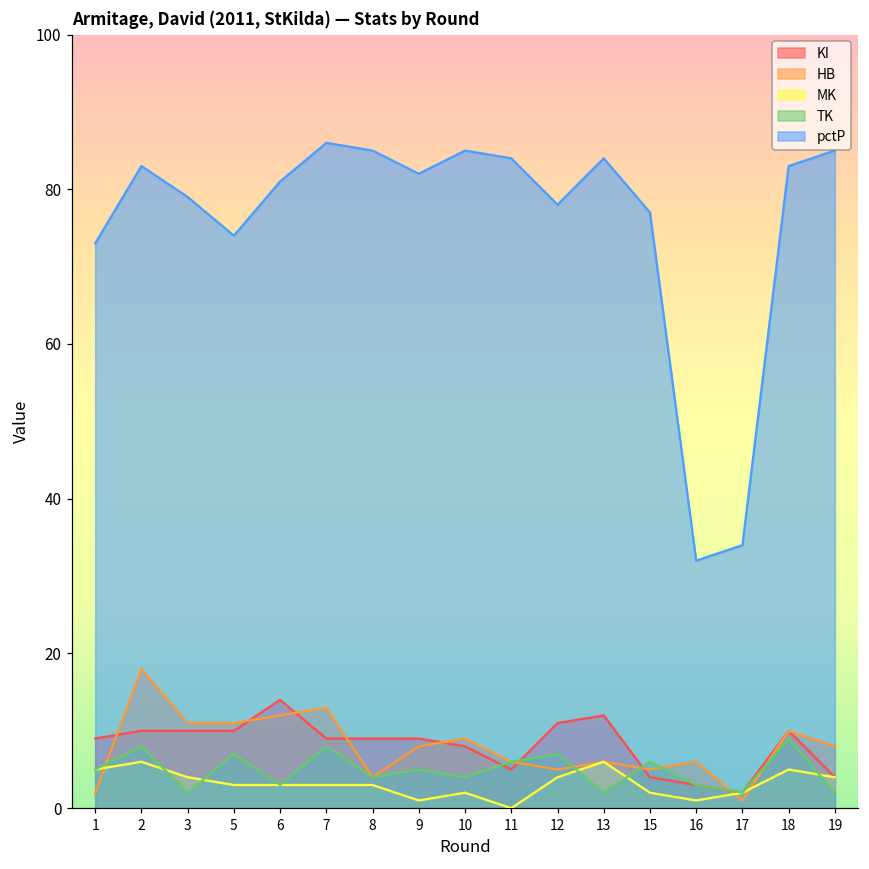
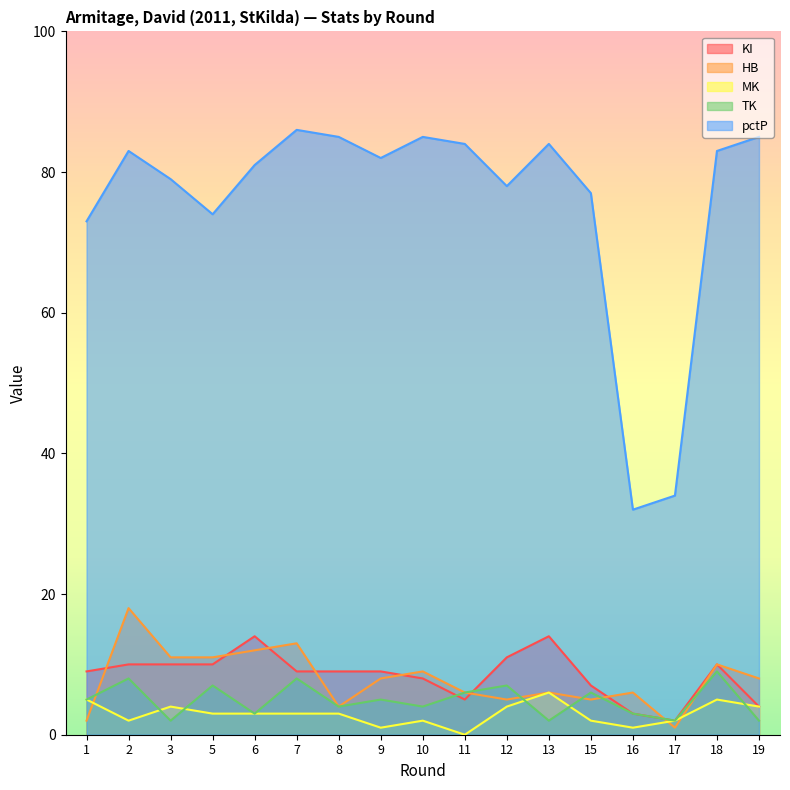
  {
    "KI": {
      "1": 9,
      "2": 10,
      "3": 10,
      "5": 10,
      "6": 14,
      "7": 9,
      "8": 9,
      "9": 9,
      "10": 8,
      "11": 5,
      "12": 11,
-     "13": 12,
-     "15": 4
+     "13": 14,
+     "15": 7
    },
    "HB": {
      "1": 2,
      "2": 18,
      "3": 11,
      "5": 11,
      "6": 12,
      "7": 13,
      "9": 8,
      "10": 9,
      "12": 5,
      "15": 5,
      "16": 6,
      "17": 1,
      "19": 8
    },
    "MK": {
-     "2": 6,
+     "2": 2,
      "3": 4,
      "5": 3,
      "7": 3,
      "8": 3,
      "9": 1,
      "10": 2,
      "11": 0,
      "12": 4,
      "15": 2,
      "16": 1,
      "18": 5
    },
    "TK": {
      "2": 8,
      "3": 2,
      "5": 7,
      "7": 8,
      "9": 5,
      "10": 4,
      "12": 7,
      "13": 2,
      "15": 6,
      "18": 9,
      "19": 2
    },
    "pctP": {
      "1": 73,
      "2": 83,
      "3": 79,
      "5": 74,
      "6": 81,
      "7": 86,
      "8": 85,
      "9": 82,
      "10": 85,
      "11": 84,
      "12": 78,
      "13": 84,
      "15": 77,
      "16": 32,
      "17": 34,
      "18": 83
    }
  }
